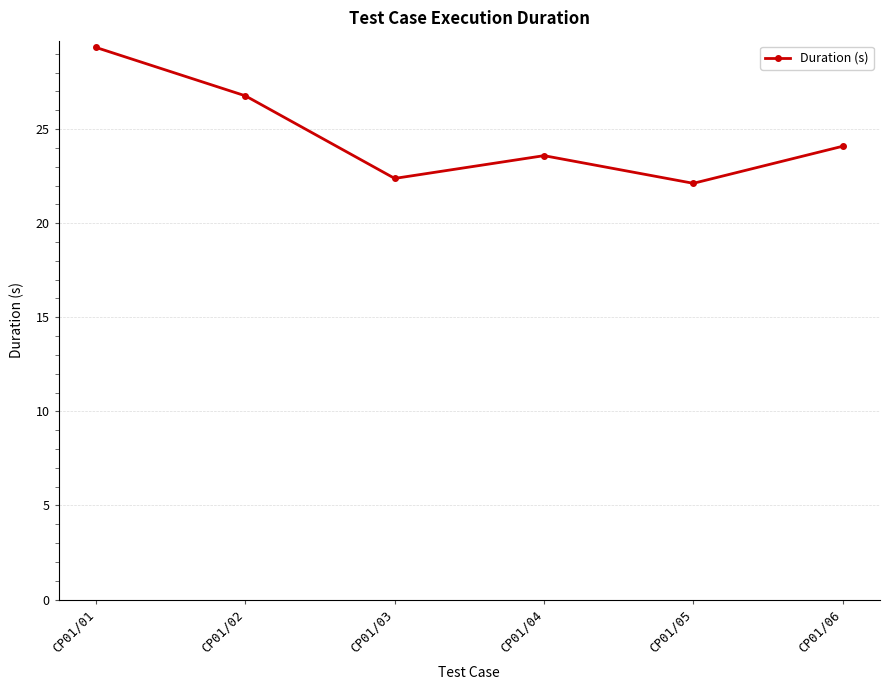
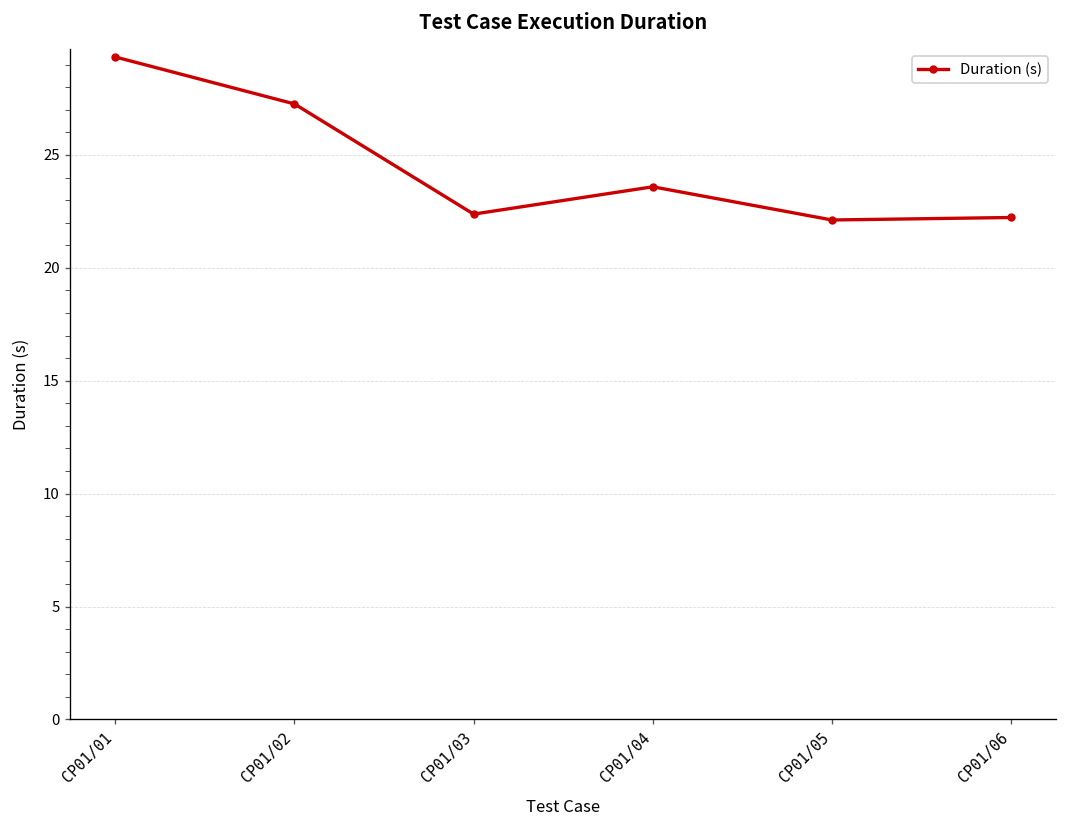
  {
    "CP01/01": 29.3,
-   "CP01/02": 26.8,
+   "CP01/02": 27.3,
    "CP01/03": 22.4,
    "CP01/04": 23.6,
    "CP01/05": 22.1,
-   "CP01/06": 24.1
+   "CP01/06": 22.2
  }
